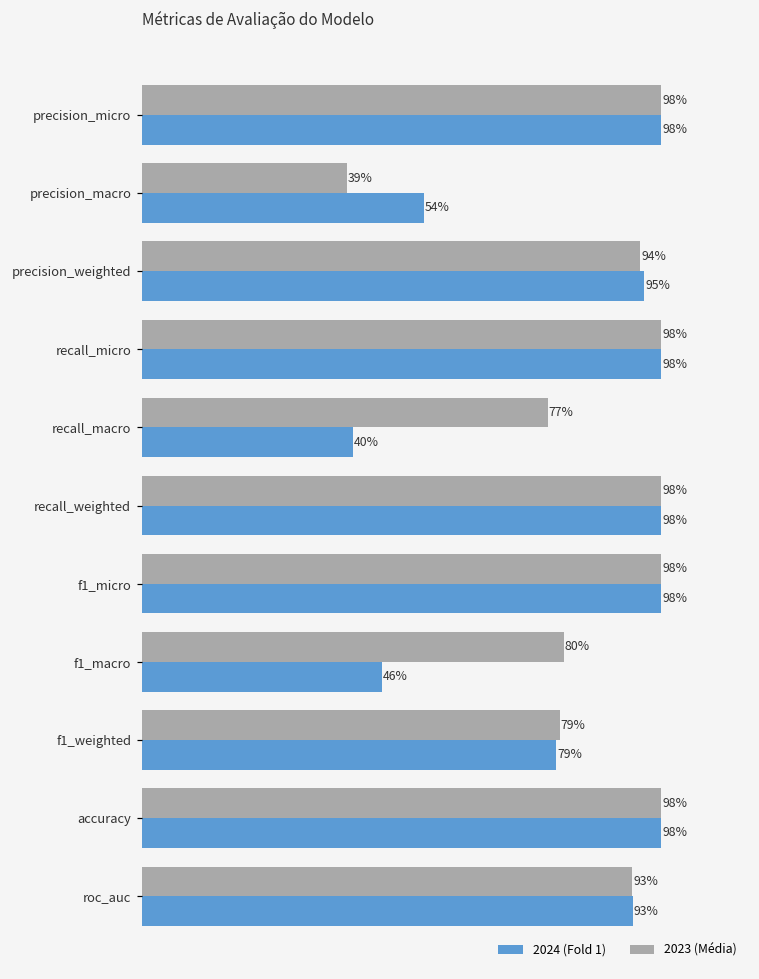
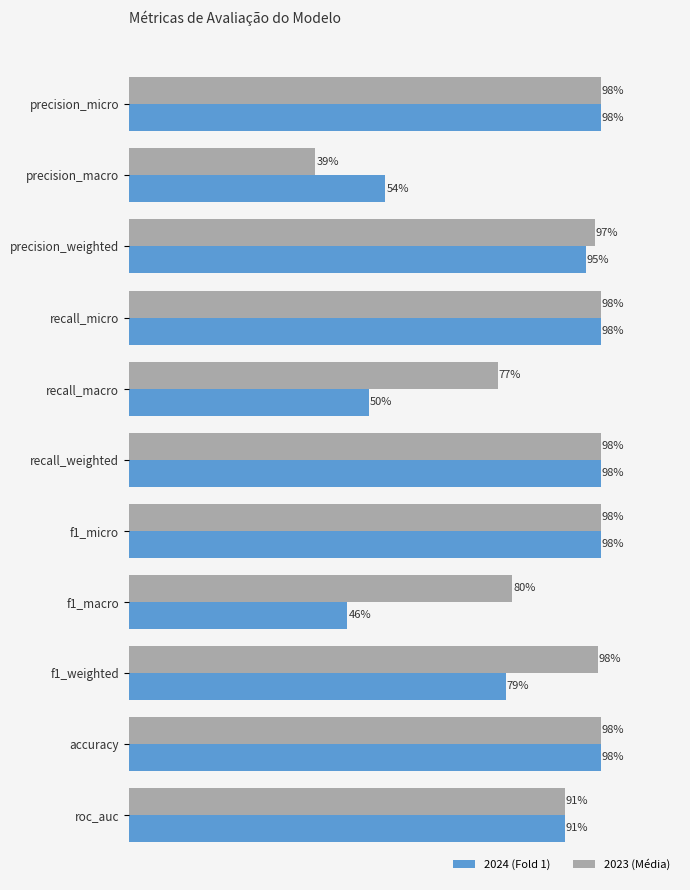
  {
    "2024 (Fold 1)": {
      "precision_micro": "98%",
      "precision_macro": "54%",
      "precision_weighted": "95%",
      "recall_micro": "98%",
-     "recall_macro": "40%",
+     "recall_macro": "50%",
      "recall_weighted": "98%",
      "f1_micro": "98%",
      "f1_macro": "46%",
      "f1_weighted": "79%",
      "accuracy": "98%",
-     "roc_auc": "93%"
+     "roc_auc": "91%"
    },
    "2023 (Média)": {
      "precision_micro": "98%",
      "precision_macro": "39%",
-     "precision_weighted": "94%",
+     "precision_weighted": "97%",
      "recall_micro": "98%",
      "recall_macro": "77%",
      "recall_weighted": "98%",
      "f1_micro": "98%",
      "f1_macro": "80%",
-     "f1_weighted": "79%",
+     "f1_weighted": "98%",
      "accuracy": "98%",
-     "roc_auc": "93%"
+     "roc_auc": "91%"
    }
  }
